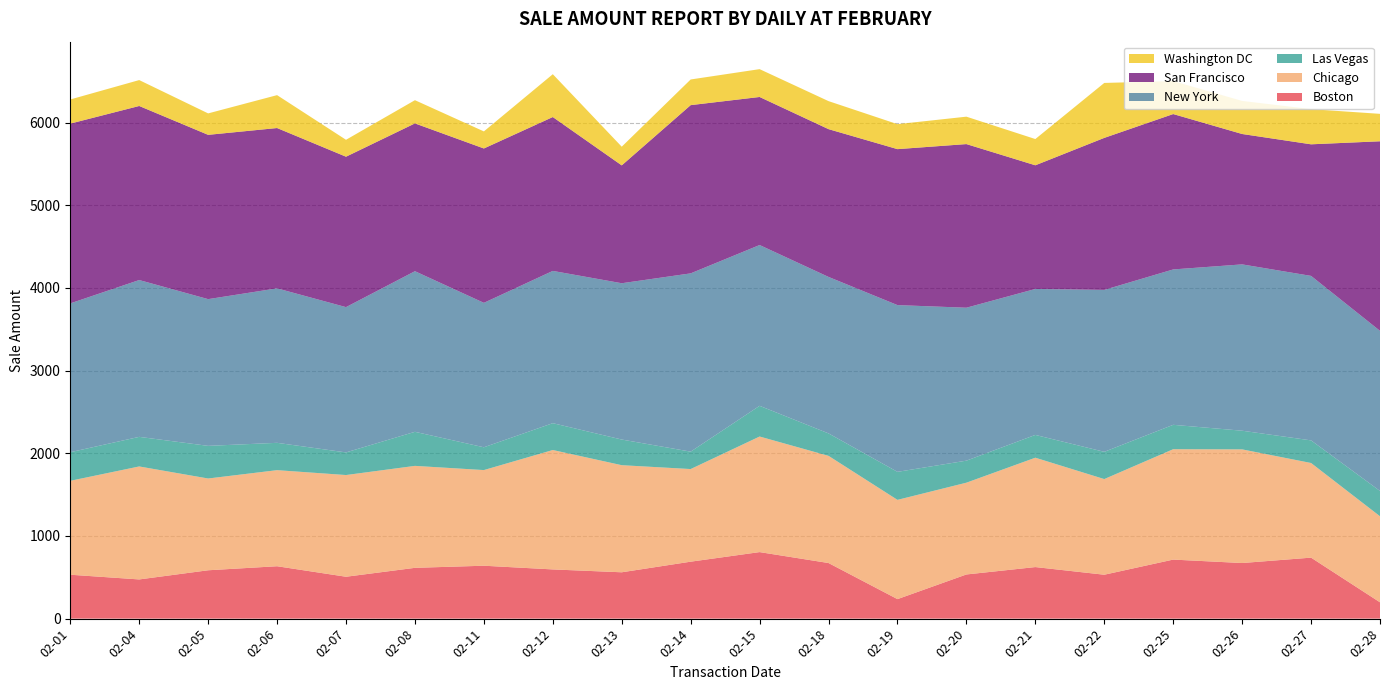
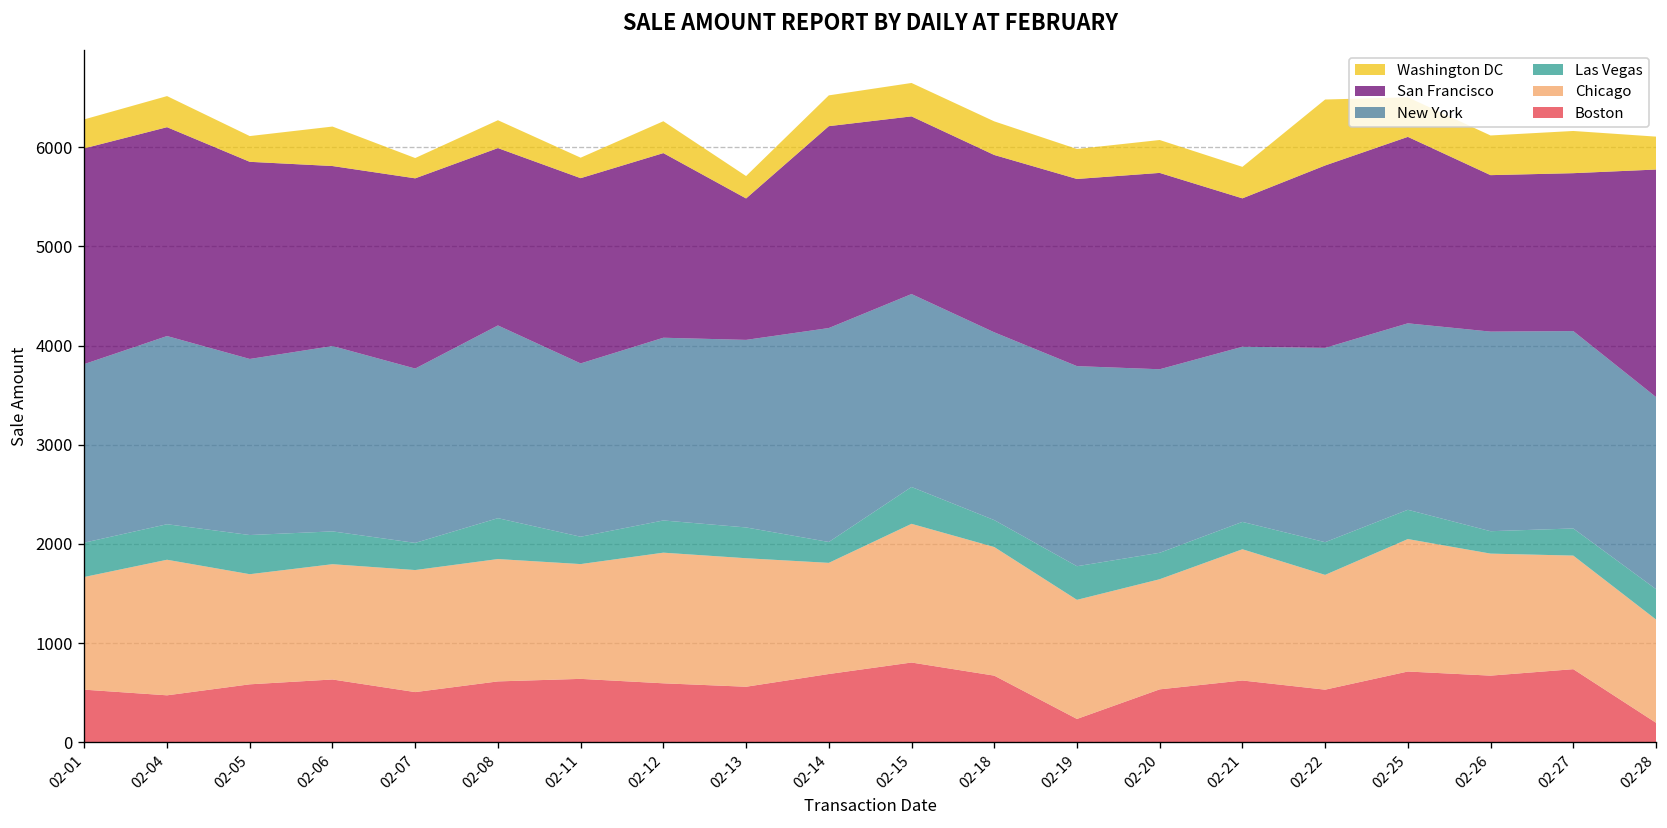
  {
    "Boston": {
      "02-01": 500,
      "02-04": 500,
      "02-05": 600,
      "02-06": 600,
      "02-07": 500,
      "02-08": 600,
      "02-11": 600,
      "02-12": 600,
      "02-13": 600,
      "02-14": 700,
      "02-15": 800,
      "02-18": 700,
      "02-19": 200,
      "02-20": 500,
      "02-21": 600,
      "02-22": 500,
      "02-25": 700,
      "02-26": 700,
      "02-27": 700,
      "02-28": 200
    },
    "Chicago": {
      "02-01": 1100,
      "02-04": 1400,
      "02-05": 1100,
      "02-06": 1200,
      "02-07": 1200,
      "02-08": 1200,
      "02-11": 1200,
-     "02-12": 1400,
+     "02-12": 1300,
      "02-13": 1300,
      "02-14": 1100,
      "02-15": 1400,
      "02-18": 1300,
      "02-19": 1200,
      "02-20": 1100,
      "02-21": 1300,
      "02-22": 1200,
      "02-25": 1300,
-     "02-26": 1400,
+     "02-26": 1200,
      "02-27": 1100,
      "02-28": 1000
    },
    "San Francisco": {
      "02-01": 2200,
      "02-04": 2100,
      "02-05": 2000,
-     "02-06": 1900,
-     "02-07": 1800,
+     "02-06": 1800,
+     "02-07": 1900,
      "02-08": 1800,
      "02-11": 1900,
      "02-12": 1900,
      "02-13": 1400,
      "02-14": 2000,
      "02-15": 1800,
      "02-18": 1800,
      "02-19": 1900,
      "02-20": 2000,
      "02-21": 1500,
      "02-22": 1800,
      "02-25": 1900,
      "02-26": 1600,
      "02-27": 1600,
      "02-28": 2300
    },
    "Washington DC": {
      "02-01": 300,
      "02-04": 300,
      "02-05": 300,
      "02-06": 400,
      "02-07": 200,
      "02-08": 300,
      "02-11": 200,
-     "02-12": 500,
+     "02-12": 300,
      "02-13": 200,
      "02-14": 300,
      "02-15": 300,
      "02-18": 300,
      "02-19": 300,
      "02-20": 300,
      "02-21": 300,
      "02-22": 700,
      "02-28": 300
    }
  }
